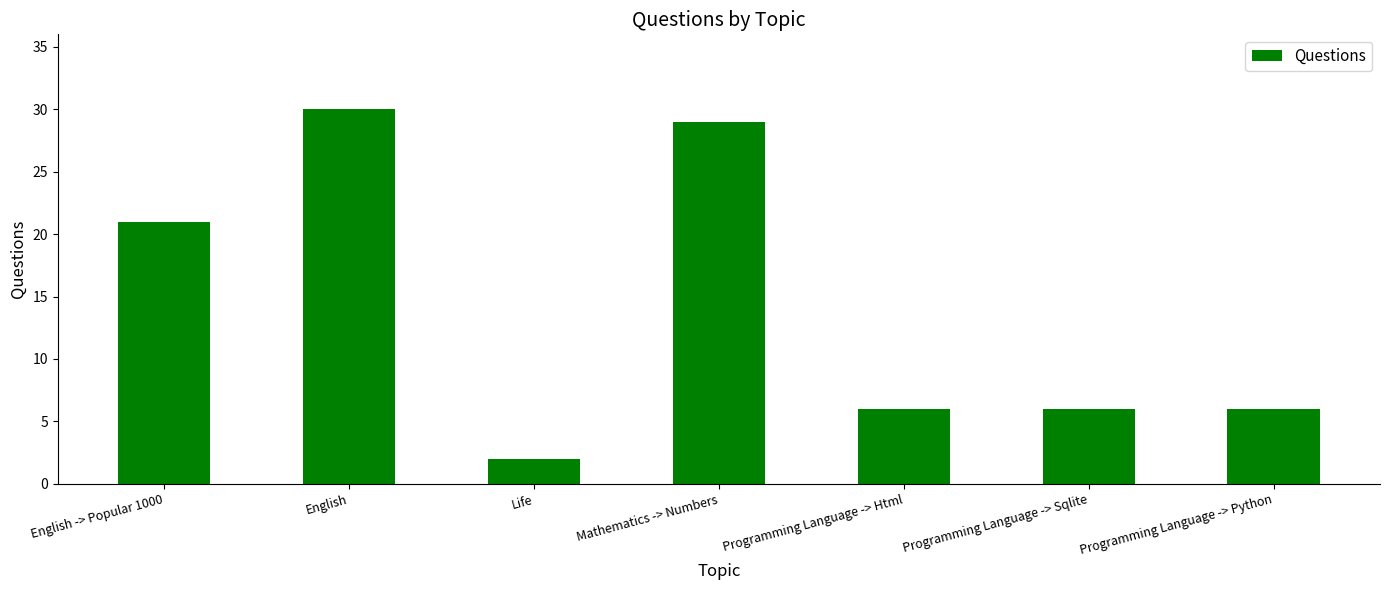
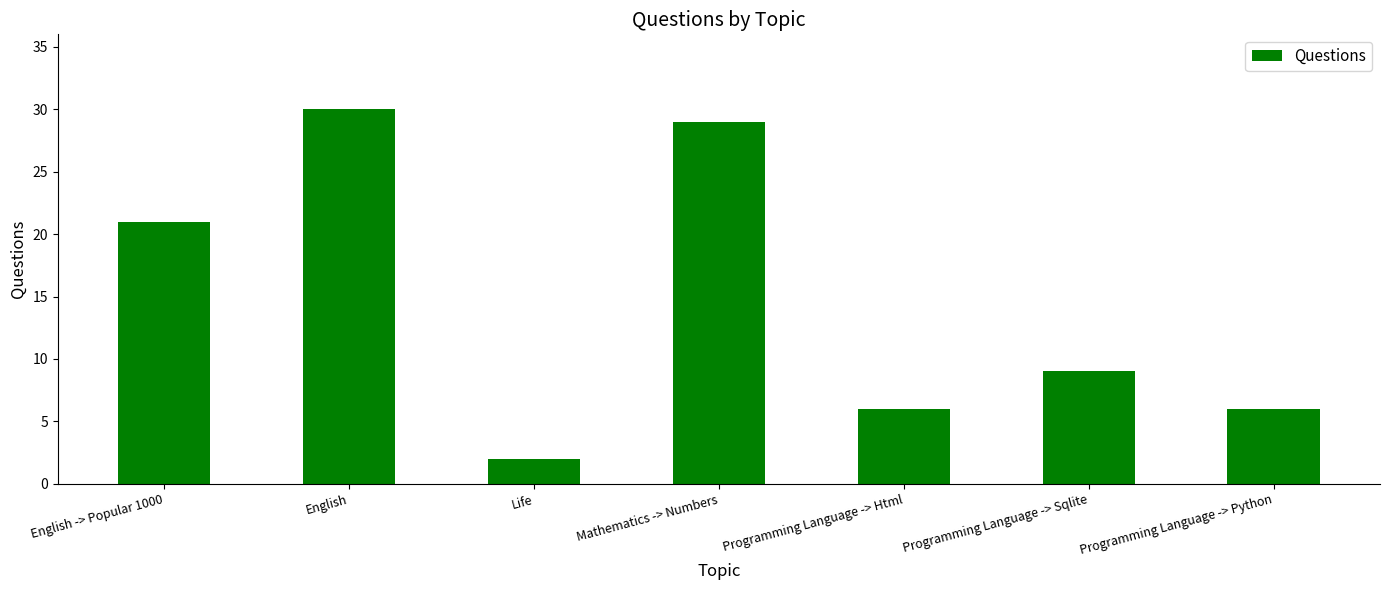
  {
    "English -> Popular 1000": 21,
    "English": 30,
    "Life": 2,
    "Mathematics -> Numbers": 29,
    "Programming Language -> Html": 6,
-   "Programming Language -> Sqlite": 6,
+   "Programming Language -> Sqlite": 9,
    "Programming Language -> Python": 6
  }
